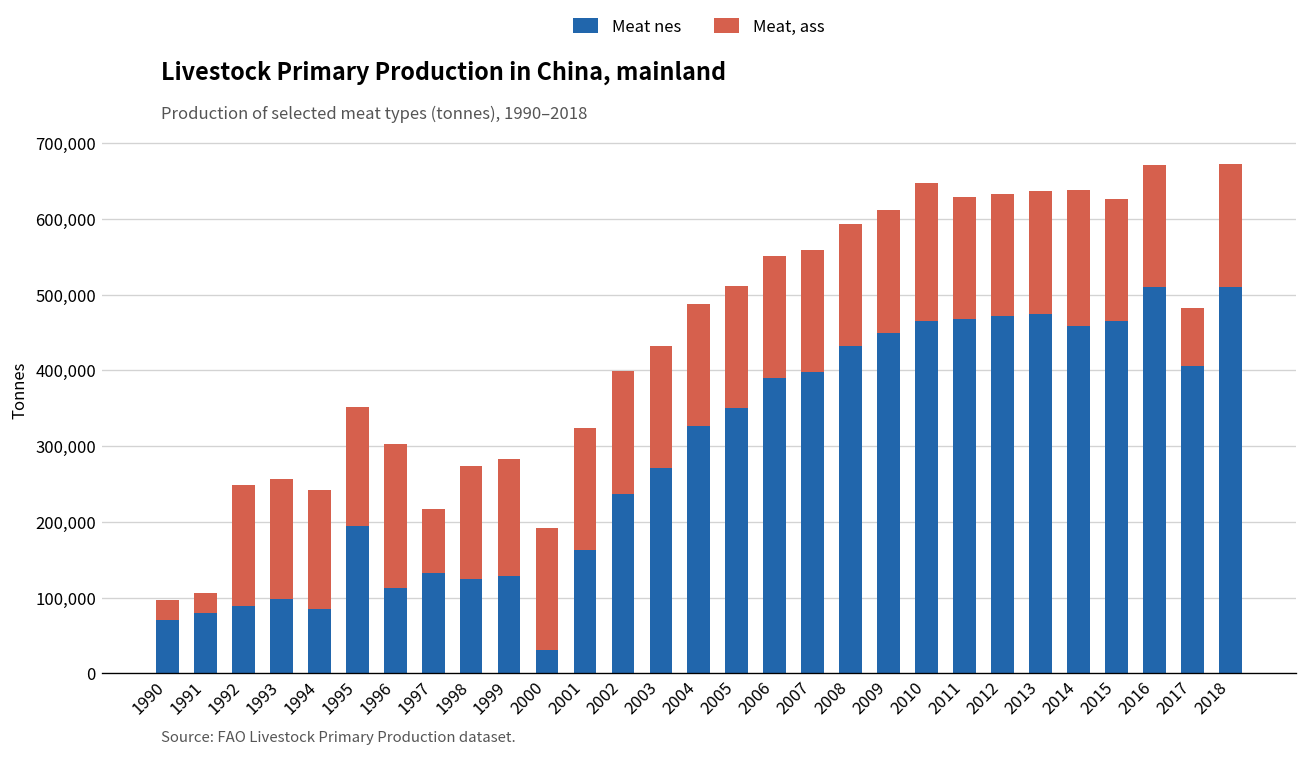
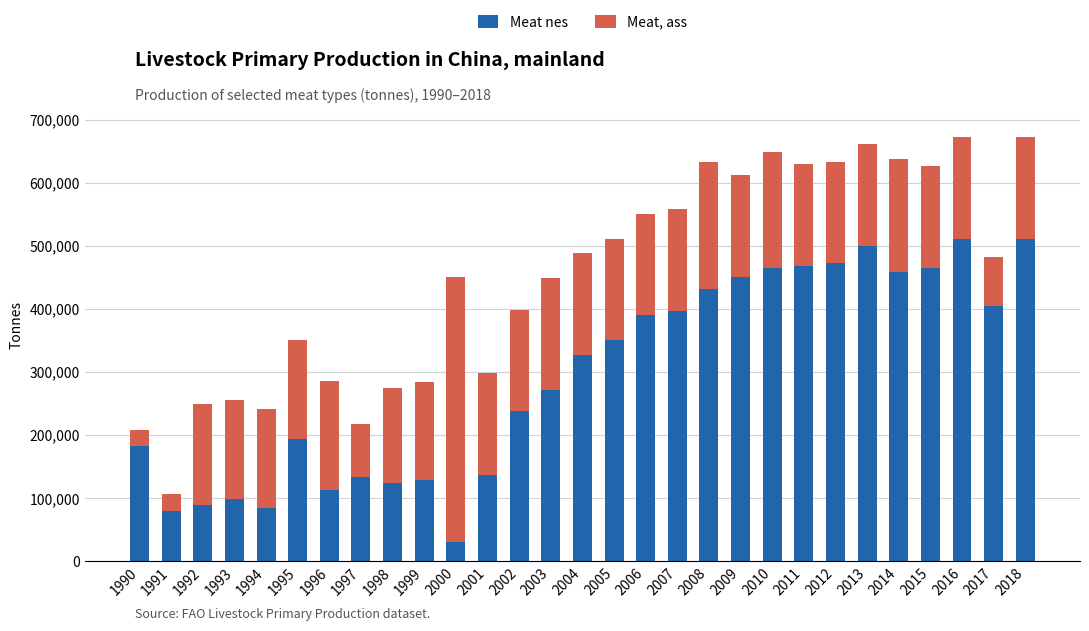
  {
    "Meat nes": {
-     "1990": "70,000",
+     "1990": "180,000",
      "1991": "80,000",
      "1992": "90,000",
      "1993": "100,000",
      "1994": "90,000",
      "1995": "190,000",
      "1996": "110,000",
      "1997": "130,000",
      "1998": "120,000",
      "1999": "130,000",
      "2000": "30,000",
-     "2001": "160,000",
+     "2001": "140,000",
      "2002": "240,000",
      "2003": "270,000",
      "2004": "330,000",
      "2005": "350,000",
      "2006": "390,000",
      "2007": "400,000",
      "2008": "430,000",
      "2009": "450,000",
      "2010": "470,000",
      "2011": "470,000",
      "2012": "470,000",
-     "2013": "480,000",
+     "2013": "500,000",
      "2014": "460,000",
      "2015": "460,000",
      "2016": "510,000",
      "2017": "410,000",
      "2018": "510,000"
    },
    "Meat, ass": {
      "1990": "30,000",
      "1991": "30,000",
      "1992": "160,000",
      "1993": "160,000",
      "1994": "160,000",
      "1995": "160,000",
-     "1996": "190,000",
+     "1996": "170,000",
      "1997": "80,000",
      "1998": "150,000",
      "1999": "160,000",
-     "2000": "160,000",
+     "2000": "420,000",
      "2001": "160,000",
      "2002": "160,000",
-     "2003": "160,000",
+     "2003": "180,000",
      "2004": "160,000",
      "2005": "160,000",
      "2006": "160,000",
      "2007": "160,000",
-     "2008": "160,000",
+     "2008": "200,000",
      "2009": "160,000",
      "2010": "180,000",
      "2011": "160,000",
      "2012": "160,000",
      "2013": "160,000",
      "2014": "180,000",
      "2015": "160,000",
      "2016": "160,000",
      "2017": "80,000",
      "2018": "160,000"
    }
  }
